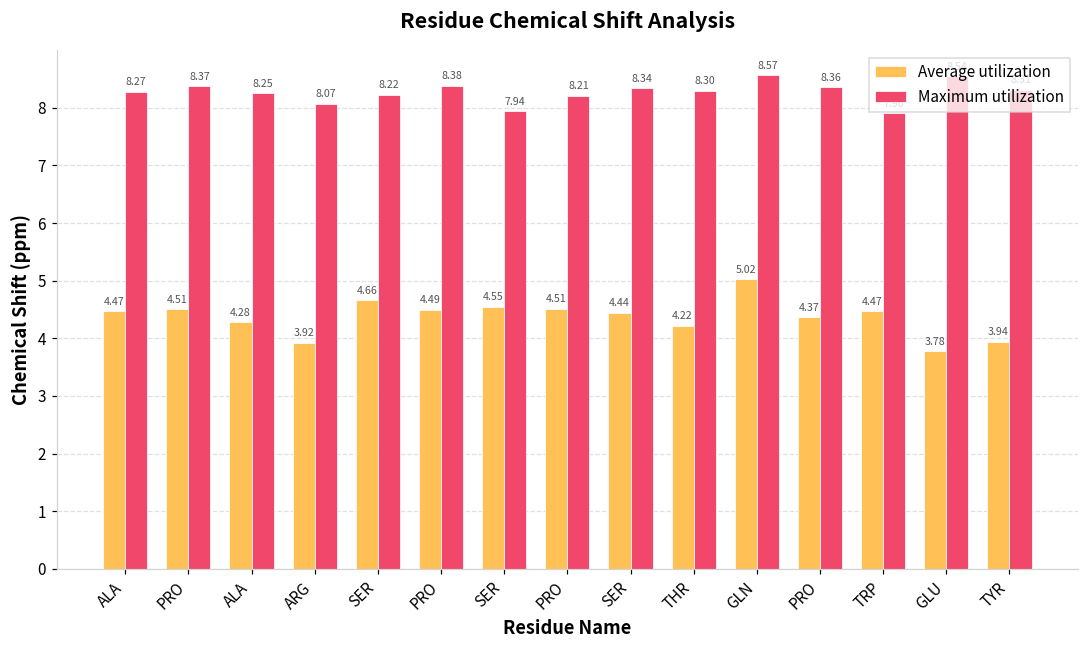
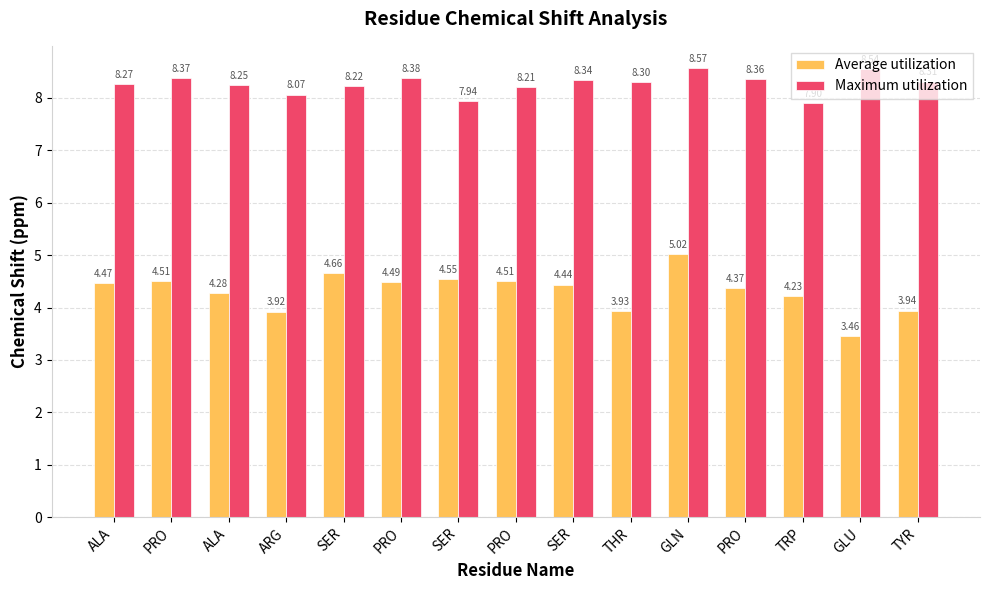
  {
    "Average utilization": {
      "ARG": 3.92,
-     "THR": 4.22,
+     "THR": 3.93,
      "GLN": 5.02,
-     "TRP": 4.47,
-     "GLU": 3.78,
+     "TRP": 4.23,
+     "GLU": 3.46,
      "TYR": 3.94
    },
    "Maximum utilization": {
      "ARG": 8.07,
      "THR": 8.30,
      "GLN": 8.57
    }
  }
